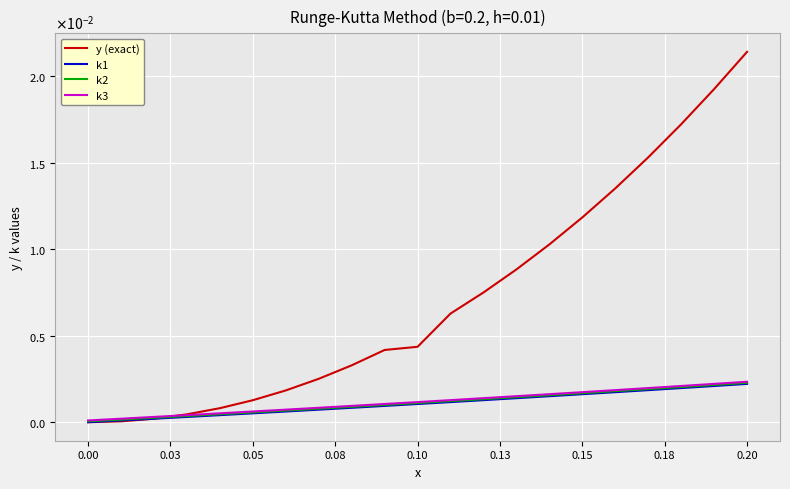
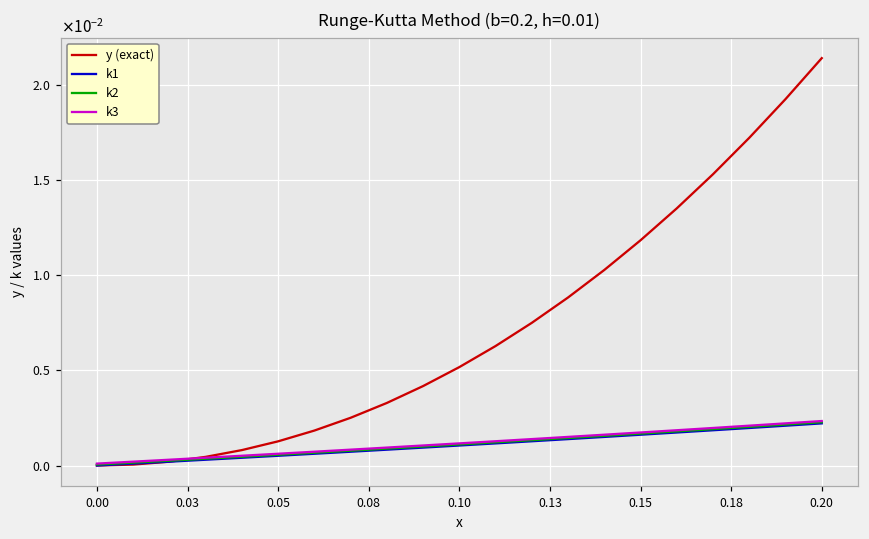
  {
    "y (exact)": {
      "0.05": 0.0013,
-     "0.10": 0.0044,
+     "0.10": 0.0052,
      "0.15": 0.0118,
      "0.20": 0.0214
    }
  }
